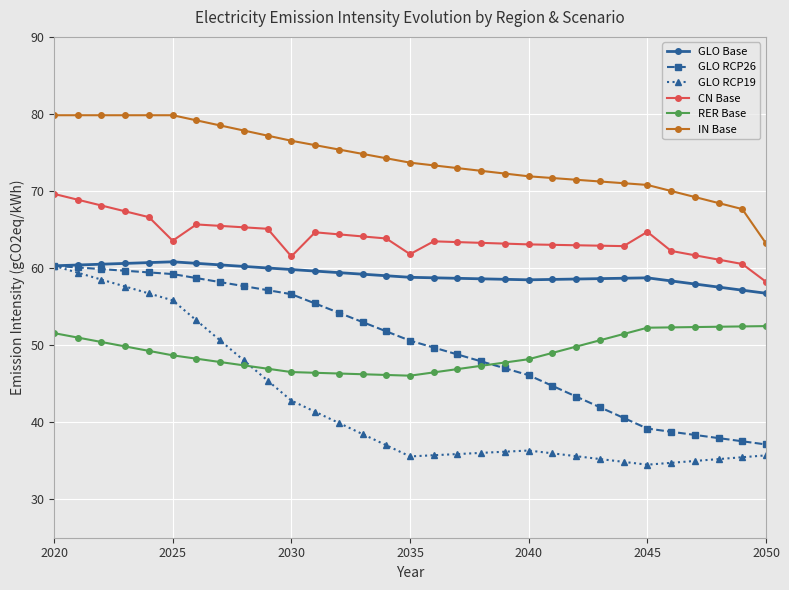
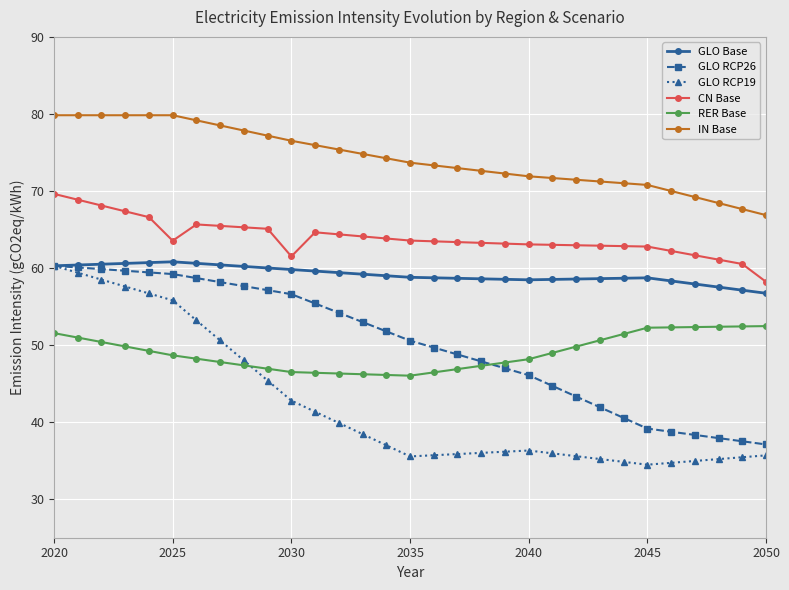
  {
    "CN Base": {
      "2020": 70,
      "2025": 64,
      "2030": 62,
-     "2035": 62,
+     "2035": 64,
      "2040": 63,
-     "2045": 65,
+     "2045": 63,
      "2050": 58
    },
    "RER Base": {
      "2020": 52,
      "2025": 49,
      "2030": 46,
      "2035": 46,
      "2040": 48,
      "2045": 52,
      "2050": 52
    },
    "IN Base": {
      "2020": 80,
      "2025": 80,
      "2030": 77,
      "2035": 74,
      "2040": 72,
      "2045": 71,
-     "2050": 63
+     "2050": 67
    }
  }
